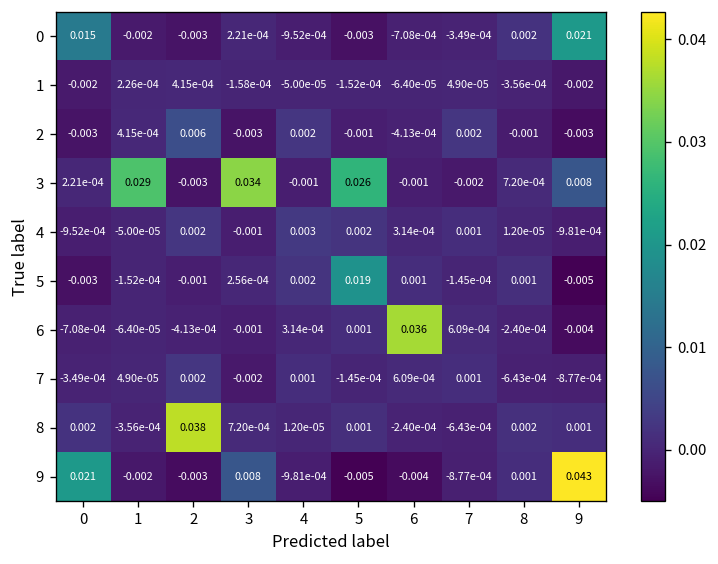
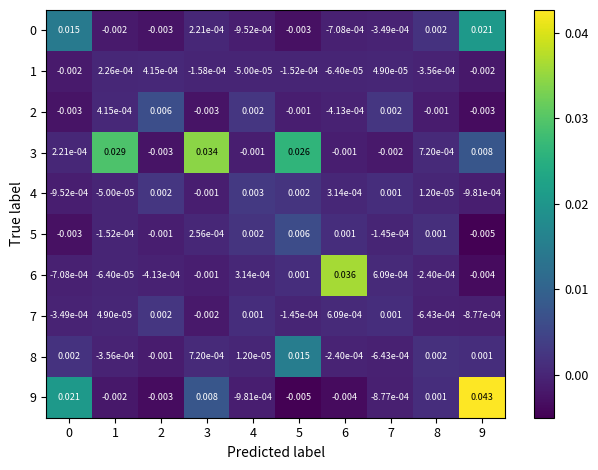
  {
    "0": {
      "0": "0.015",
      "1": "-0.002",
      "2": "-0.003",
      "3": "2.21e-04",
      "4": "-9.52e-04",
      "5": "-0.003",
      "6": "-7.08e-04",
      "7": "-3.49e-04",
      "8": "0.002",
      "9": "0.021"
    },
    "1": {
      "0": "-0.002",
      "1": "2.26e-04",
      "2": "4.15e-04",
      "3": "-1.58e-04",
      "4": "-5.00e-05",
      "5": "-1.52e-04",
      "6": "-6.40e-05",
      "7": "4.90e-05",
      "8": "-3.56e-04",
      "9": "-0.002"
    },
    "2": {
      "0": "-0.003",
      "1": "4.15e-04",
      "2": "0.006",
      "3": "-0.003",
      "4": "0.002",
      "5": "-0.001",
      "6": "-4.13e-04",
      "7": "0.002",
      "8": "-0.001",
      "9": "-0.003"
    },
    "3": {
      "0": "2.21e-04",
      "1": "0.029",
      "2": "-0.003",
      "3": "0.034",
      "4": "-0.001",
      "5": "0.026",
      "6": "-0.001",
      "7": "-0.002",
      "8": "7.20e-04",
      "9": "0.008"
    },
    "4": {
      "0": "-9.52e-04",
      "1": "-5.00e-05",
      "2": "0.002",
      "3": "-0.001",
      "4": "0.003",
      "5": "0.002",
      "6": "3.14e-04",
      "7": "0.001",
      "8": "1.20e-05",
      "9": "-9.81e-04"
    },
    "5": {
      "0": "-0.003",
      "1": "-1.52e-04",
      "2": "-0.001",
      "3": "2.56e-04",
      "4": "0.002",
-     "5": "0.019",
+     "5": "0.006",
      "6": "0.001",
      "7": "-1.45e-04",
      "8": "0.001",
      "9": "-0.005"
    },
    "6": {
      "0": "-7.08e-04",
      "1": "-6.40e-05",
      "2": "-4.13e-04",
      "3": "-0.001",
      "4": "3.14e-04",
      "5": "0.001",
      "6": "0.036",
      "7": "6.09e-04",
      "8": "-2.40e-04",
      "9": "-0.004"
    },
    "7": {
      "0": "-3.49e-04",
      "1": "4.90e-05",
      "2": "0.002",
      "3": "-0.002",
      "4": "0.001",
      "5": "-1.45e-04",
      "6": "6.09e-04",
      "7": "0.001",
      "8": "-6.43e-04",
      "9": "-8.77e-04"
    },
    "8": {
      "0": "0.002",
      "1": "-3.56e-04",
-     "2": "0.038",
+     "2": "-0.001",
      "3": "7.20e-04",
      "4": "1.20e-05",
-     "5": "0.001",
+     "5": "0.015",
      "6": "-2.40e-04",
      "7": "-6.43e-04",
      "8": "0.002",
      "9": "0.001"
    },
    "9": {
      "0": "0.021",
      "1": "-0.002",
      "2": "-0.003",
      "3": "0.008",
      "4": "-9.81e-04",
      "5": "-0.005",
      "6": "-0.004",
      "7": "-8.77e-04",
      "8": "0.001",
      "9": "0.043"
    }
  }
